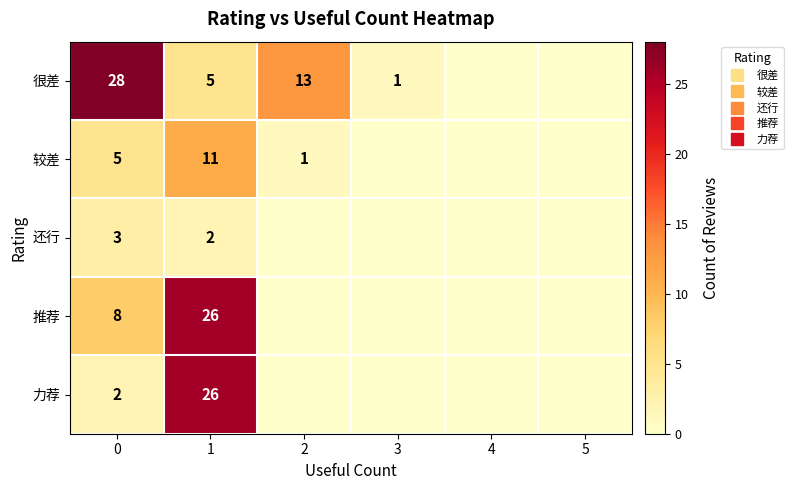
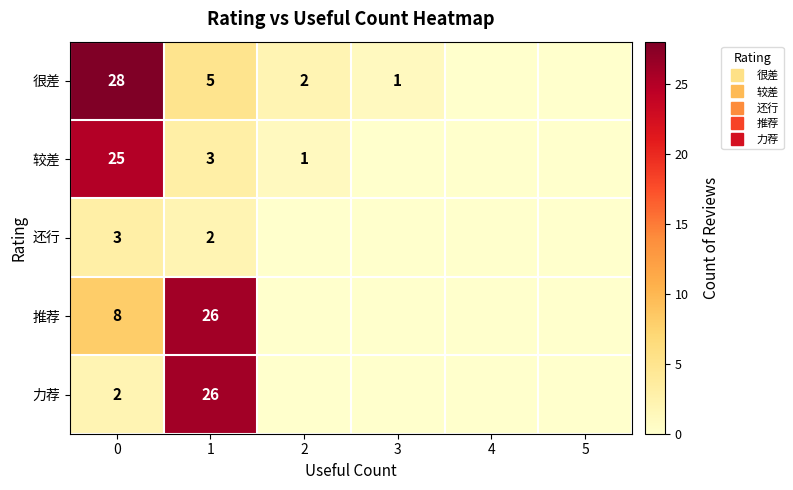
  {
    "很差": {
      "0": 28,
      "1": 5,
-     "2": 13,
+     "2": 2,
      "3": 1
    },
    "较差": {
-     "0": 5,
-     "1": 11,
+     "0": 25,
+     "1": 3,
      "2": 1
    },
    "还行": {
      "0": 3,
      "1": 2
    },
    "推荐": {
      "0": 8,
      "1": 26
    },
    "力荐": {
      "0": 2,
      "1": 26
    }
  }
